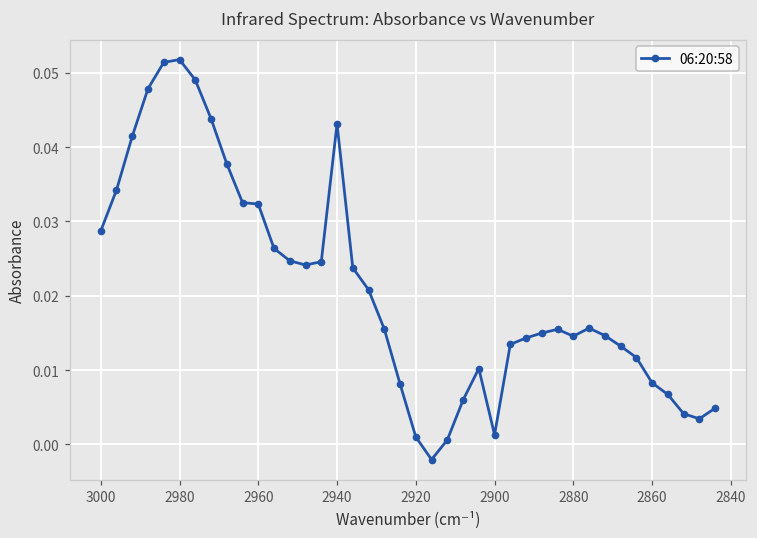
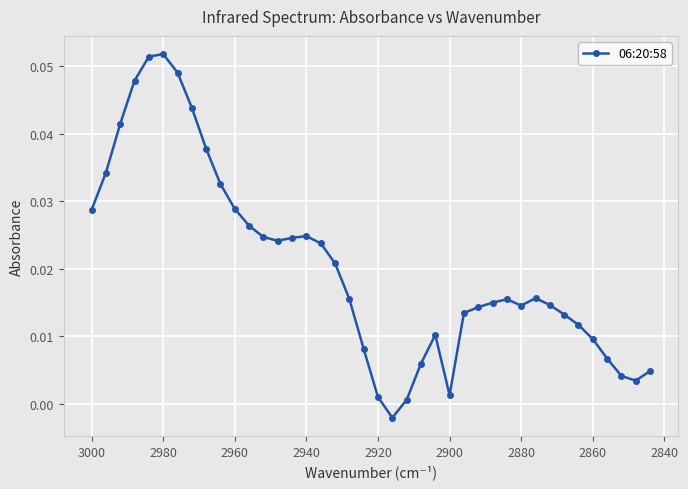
  {
    "3000": 0.029,
    "2980": 0.052,
-   "2960": 0.032,
-   "2940": 0.043,
+   "2960": 0.029,
+   "2940": 0.025,
    "2920": 0.001,
    "2900": 0.001,
    "2880": 0.015,
-   "2860": 0.008
+   "2860": 0.010
  }
